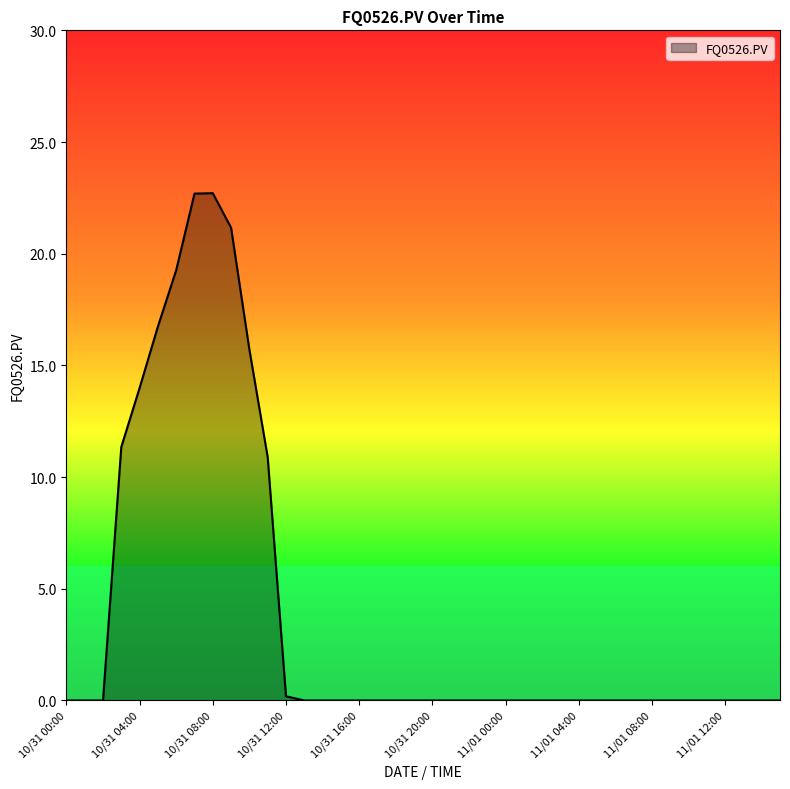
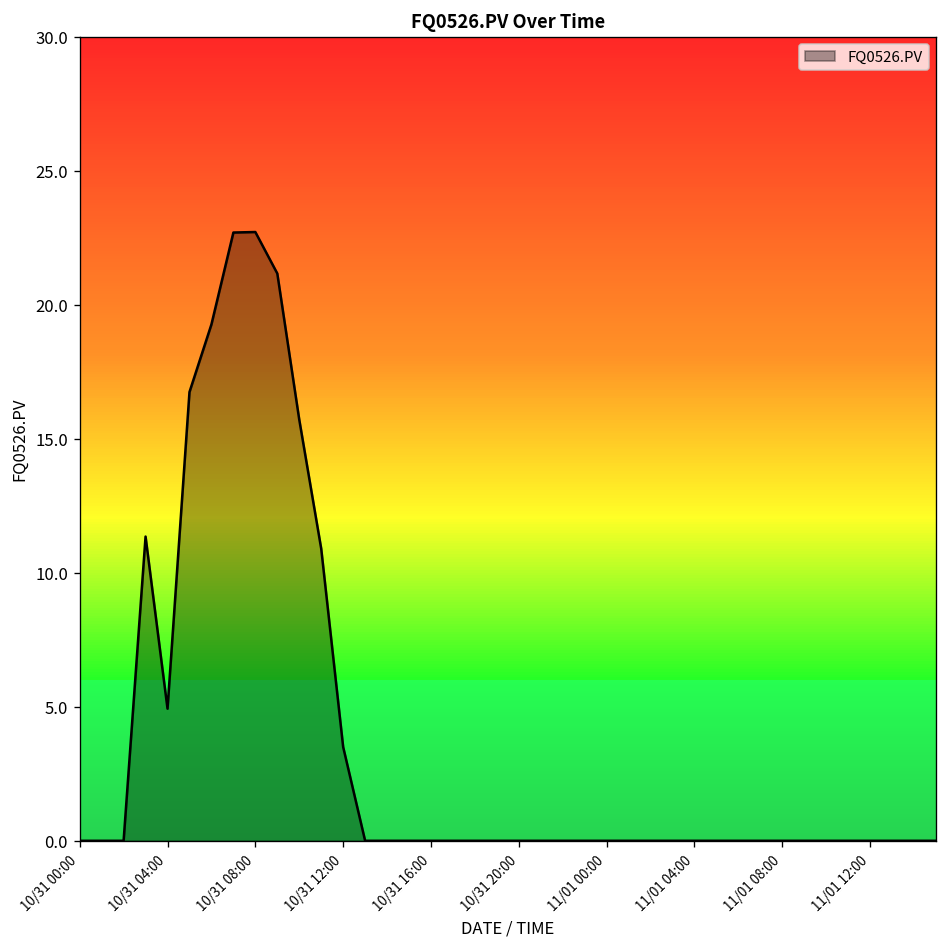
  {
    "10/31 00:00": 0.0,
-   "10/31 04:00": 14.0,
+   "10/31 04:00": 4.9,
    "10/31 08:00": 22.7,
-   "10/31 12:00": 0.2,
+   "10/31 12:00": 3.5,
    "10/31 16:00": 0.0,
    "10/31 20:00": 0.0,
    "11/01 00:00": 0.0,
    "11/01 04:00": 0.0,
    "11/01 08:00": 0.0,
    "11/01 12:00": 0.0
  }
